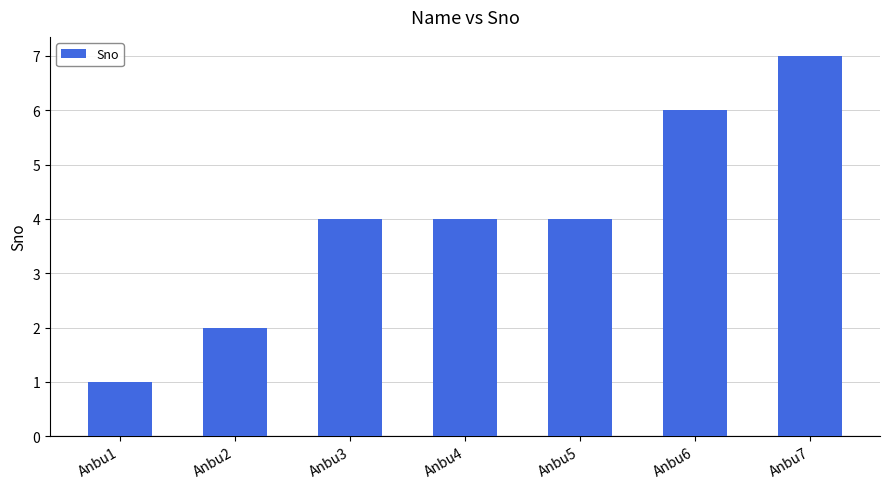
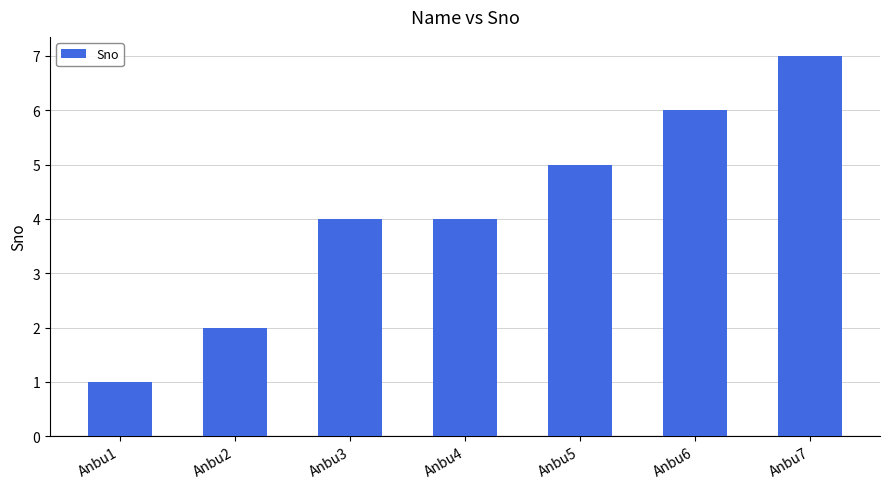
  {
    "Anbu1": 1,
    "Anbu2": 2,
    "Anbu3": 4,
    "Anbu4": 4,
-   "Anbu5": 4,
+   "Anbu5": 5,
    "Anbu6": 6,
    "Anbu7": 7
  }
